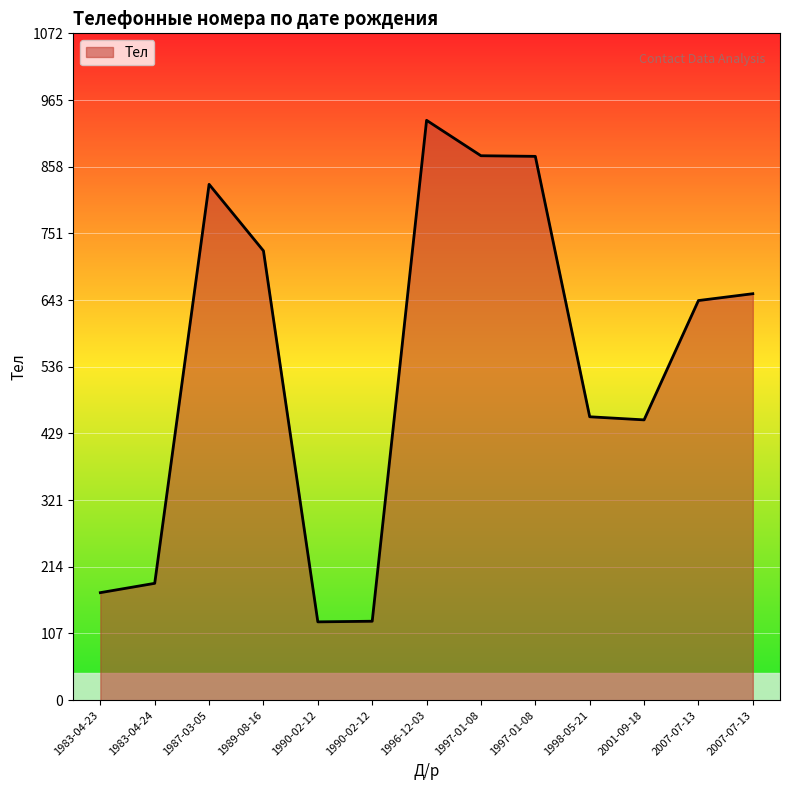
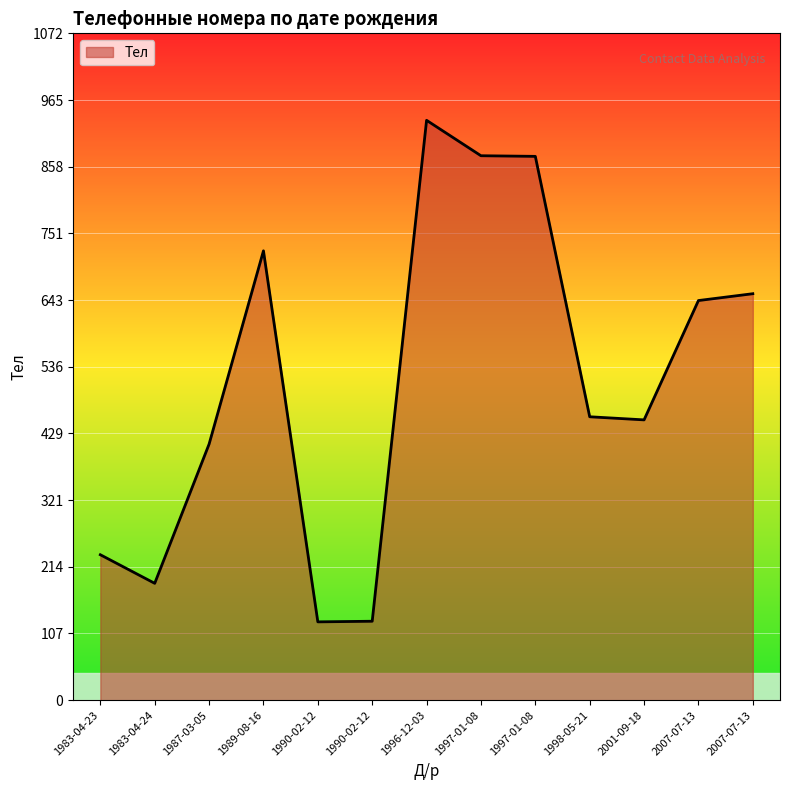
  {
-   "1983-04-23": 170,
+   "1983-04-23": 230,
    "1983-04-24": 190,
-   "1987-03-05": 830,
+   "1987-03-05": 410,
    "1989-08-16": 720,
    "1996-12-03": 930,
    "1998-05-21": 460,
    "2001-09-18": 450
  }
